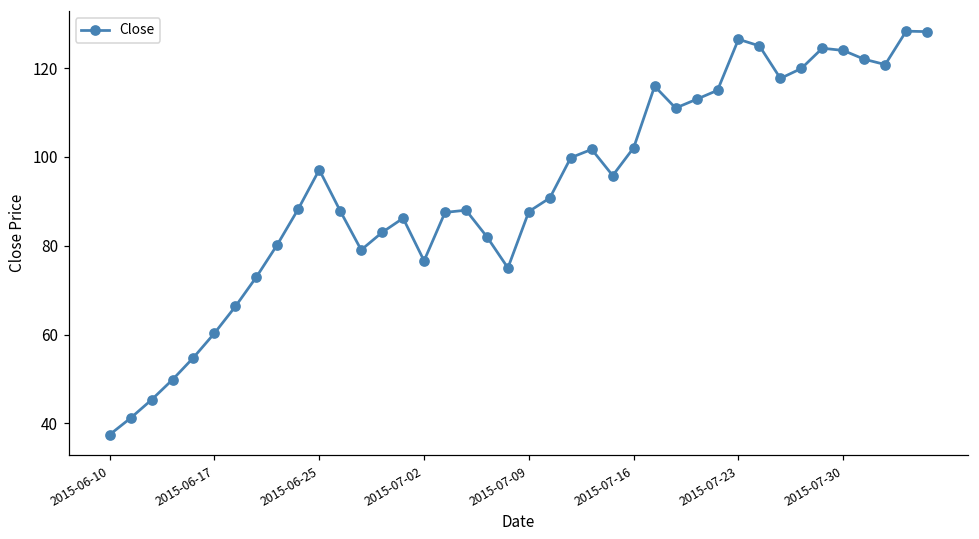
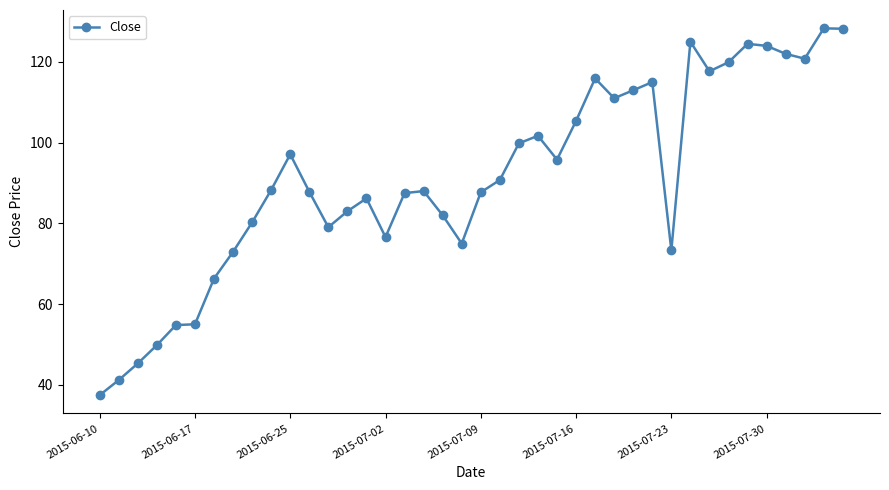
  {
    "2015-06-10": 37,
-   "2015-06-17": 60,
+   "2015-06-17": 55,
    "2015-06-25": 97,
    "2015-07-02": 77,
    "2015-07-09": 88,
-   "2015-07-16": 102,
-   "2015-07-23": 127,
+   "2015-07-16": 105,
+   "2015-07-23": 73,
    "2015-07-30": 124
  }
